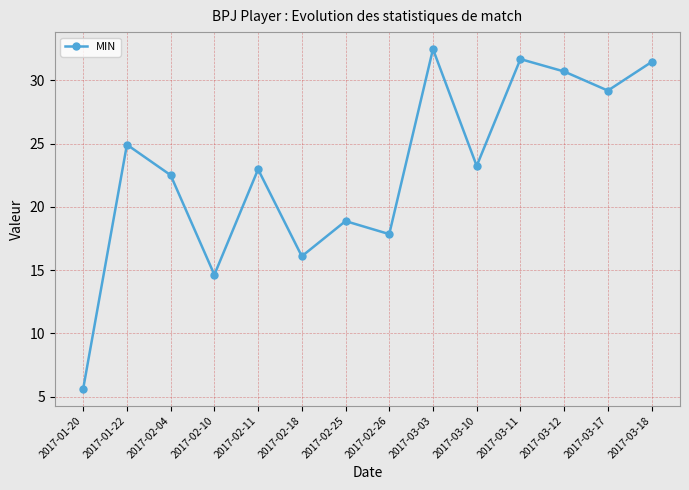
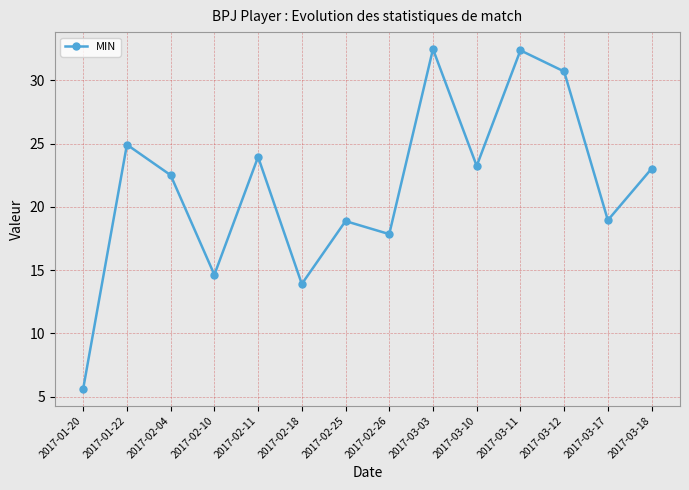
  {
    "2017-01-20": 5.6,
    "2017-01-22": 24.9,
    "2017-02-04": 22.5,
    "2017-02-10": 14.6,
-   "2017-02-11": 23.0,
-   "2017-02-18": 16.1,
+   "2017-02-11": 24.0,
+   "2017-02-18": 13.9,
    "2017-02-25": 18.9,
    "2017-02-26": 17.9,
    "2017-03-03": 32.5,
    "2017-03-10": 23.2,
-   "2017-03-11": 31.7,
+   "2017-03-11": 32.4,
    "2017-03-12": 30.7,
-   "2017-03-17": 29.2,
-   "2017-03-18": 31.5
+   "2017-03-17": 19.0,
+   "2017-03-18": 23.0
  }
